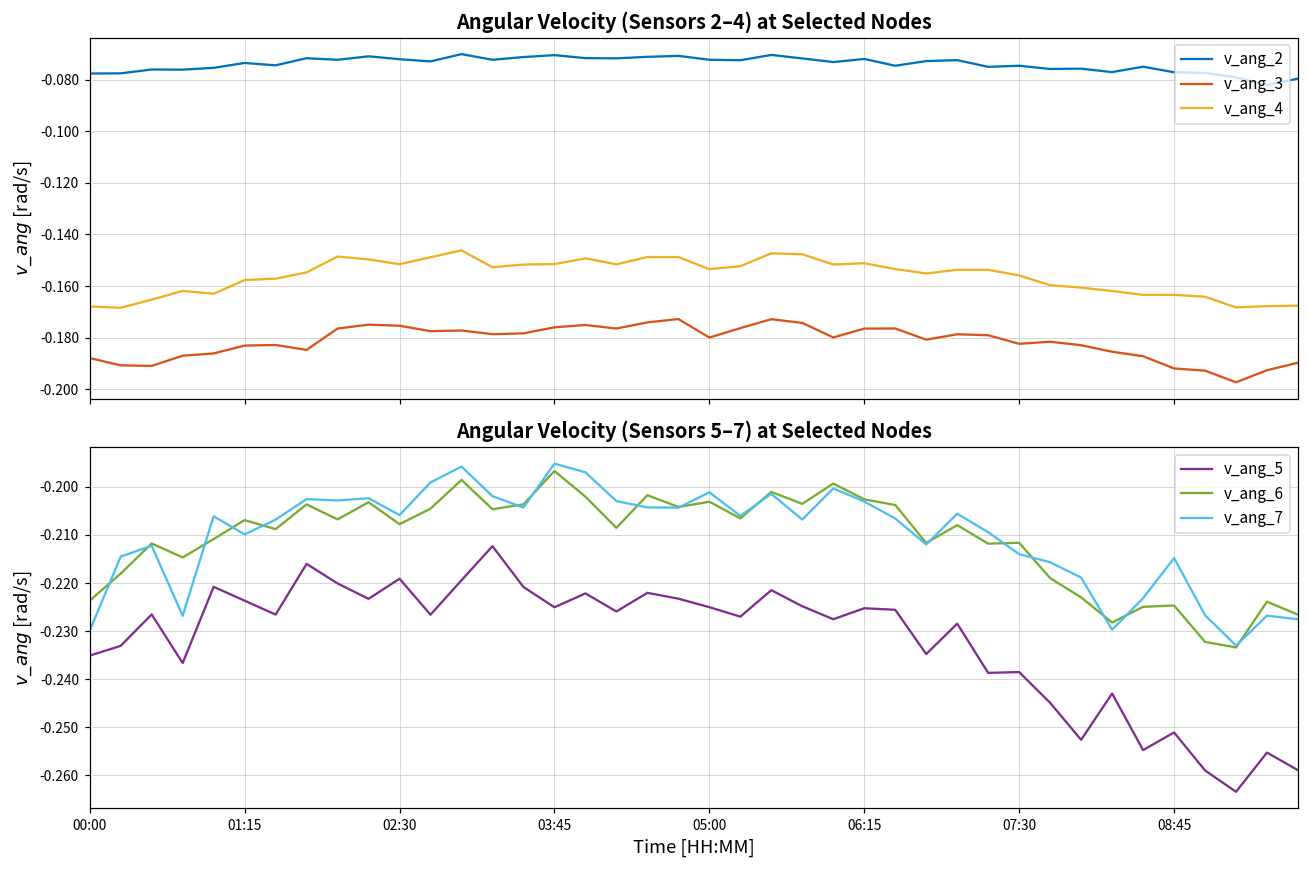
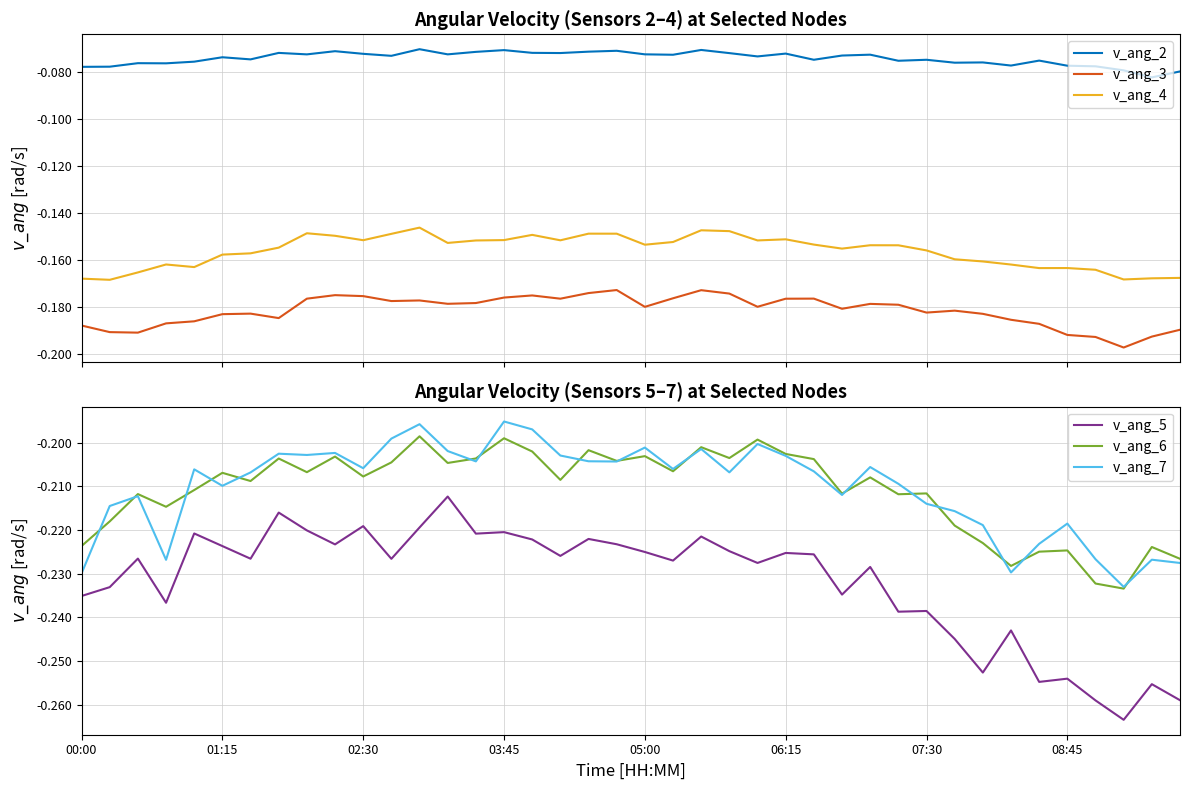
  {
    "Angular Velocity (Sensors 5–7) at Selected Nodes": {
      "v_ang_5": {
        "00:00": -0.235,
        "01:15": -0.224,
        "02:30": -0.219,
-       "03:45": -0.225,
+       "03:45": -0.220,
        "05:00": -0.225,
        "06:15": -0.225,
        "07:30": -0.239,
-       "08:45": -0.251
+       "08:45": -0.254
      },
      "v_ang_6": {
        "00:00": -0.224,
        "01:15": -0.207,
        "02:30": -0.208,
-       "03:45": -0.197,
+       "03:45": -0.199,
        "05:00": -0.203,
        "07:30": -0.212,
        "08:45": -0.225
      },
      "v_ang_7": {
        "00:00": -0.230,
        "01:15": -0.210,
        "02:30": -0.206,
        "03:45": -0.195,
        "05:00": -0.201,
        "07:30": -0.214,
-       "08:45": -0.215
+       "08:45": -0.219
      }
    }
  }
